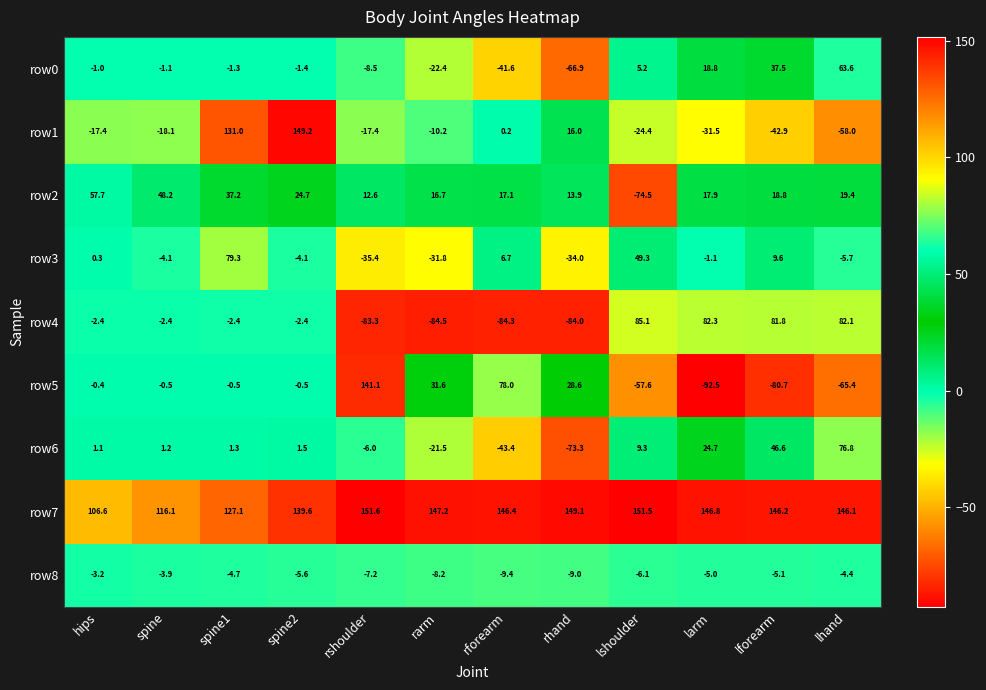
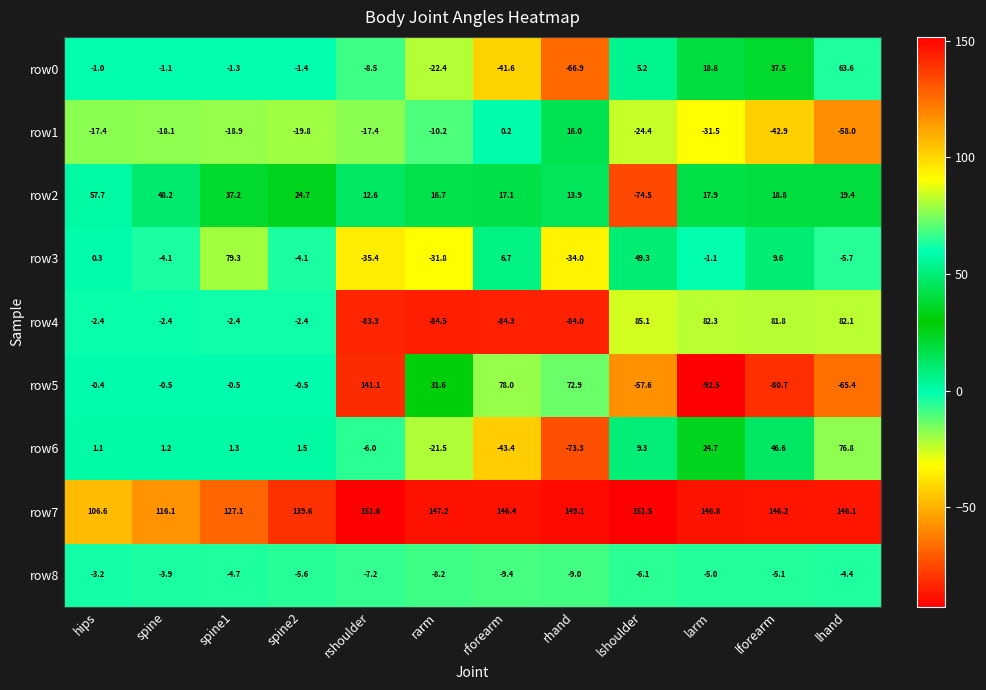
  {
    "row0": {
      "hips": -1.0,
      "spine": -1.1,
      "spine1": -1.3,
      "spine2": -1.4,
      "rshoulder": -8.5,
      "rarm": -22.4,
      "rforearm": -41.6,
      "rhand": -66.9,
      "lshoulder": 5.2,
      "larm": 18.8,
      "lforearm": 37.5,
      "lhand": 63.6
    },
    "row1": {
      "hips": -17.4,
      "spine": -18.1,
-     "spine1": 131.0,
-     "spine2": 149.2,
+     "spine1": -18.9,
+     "spine2": -19.8,
      "rshoulder": -17.4,
      "rarm": -10.2,
      "rforearm": 0.2,
      "rhand": 16.0,
      "lshoulder": -24.4,
      "larm": -31.5,
      "lforearm": -42.9,
      "lhand": -58.0
    },
    "row2": {
      "hips": 57.7,
      "spine": 48.2,
      "spine1": 37.2,
      "spine2": 24.7,
      "rshoulder": 12.6,
      "rarm": 16.7,
      "rforearm": 17.1,
      "rhand": 13.9,
      "lshoulder": -74.5,
      "larm": 17.9,
      "lforearm": 18.8,
      "lhand": 19.4
    },
    "row3": {
      "hips": 0.3,
      "spine": -4.1,
      "spine1": 79.3,
      "spine2": -4.1,
      "rshoulder": -35.4,
      "rarm": -31.8,
      "rforearm": 6.7,
      "rhand": -34.0,
      "lshoulder": 49.3,
      "larm": -1.1,
      "lforearm": 9.6,
      "lhand": -5.7
    },
    "row4": {
      "hips": -2.4,
      "spine": -2.4,
      "spine1": -2.4,
      "spine2": -2.4,
      "rshoulder": -83.3,
      "rarm": -84.5,
      "rforearm": -84.3,
      "rhand": -84.0,
      "lshoulder": 85.1,
      "larm": 82.3,
      "lforearm": 81.8,
      "lhand": 82.1
    },
    "row5": {
      "hips": -0.4,
      "spine": -0.5,
      "spine1": -0.5,
      "spine2": -0.5,
      "rshoulder": 141.1,
      "rarm": 31.6,
      "rforearm": 78.0,
-     "rhand": 28.6,
+     "rhand": 72.9,
      "lshoulder": -57.6,
      "larm": -92.5,
      "lforearm": -80.7,
      "lhand": -65.4
    },
    "row6": {
      "hips": 1.1,
      "spine": 1.2,
      "spine1": 1.3,
      "spine2": 1.5,
      "rshoulder": -6.0,
      "rarm": -21.5,
      "rforearm": -43.4,
      "rhand": -73.3,
      "lshoulder": 9.3,
      "larm": 24.7,
      "lforearm": 46.6,
      "lhand": 76.8
    },
    "row7": {
      "hips": 106.6,
      "spine": 116.1,
      "spine1": 127.1,
      "spine2": 139.6,
      "rshoulder": 151.6,
      "rarm": 147.2,
      "rforearm": 146.4,
      "rhand": 149.1,
      "lshoulder": 151.5,
      "larm": 146.8,
      "lforearm": 146.2,
      "lhand": 146.1
    },
    "row8": {
      "hips": -3.2,
      "spine": -3.9,
      "spine1": -4.7,
      "spine2": -5.6,
      "rshoulder": -7.2,
      "rarm": -8.2,
      "rforearm": -9.4,
      "rhand": -9.0,
      "lshoulder": -6.1,
      "larm": -5.0,
      "lforearm": -5.1,
      "lhand": -4.4
    }
  }
